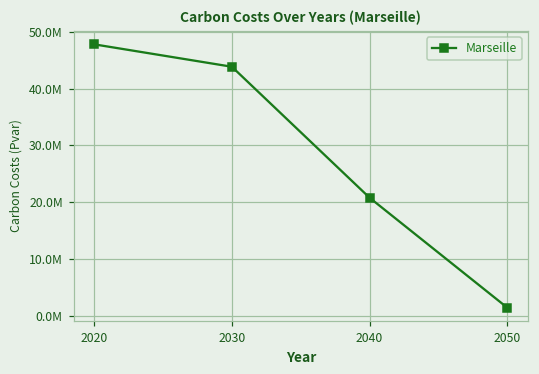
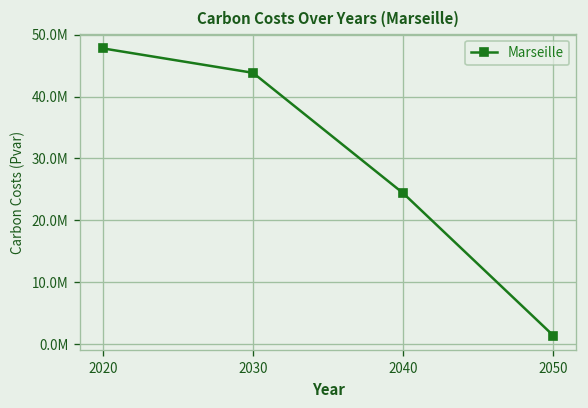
  {
    "2020": 48000000,
    "2030": 44000000,
-   "2040": 21000000,
+   "2040": 24000000,
    "2050": 1000000
  }
